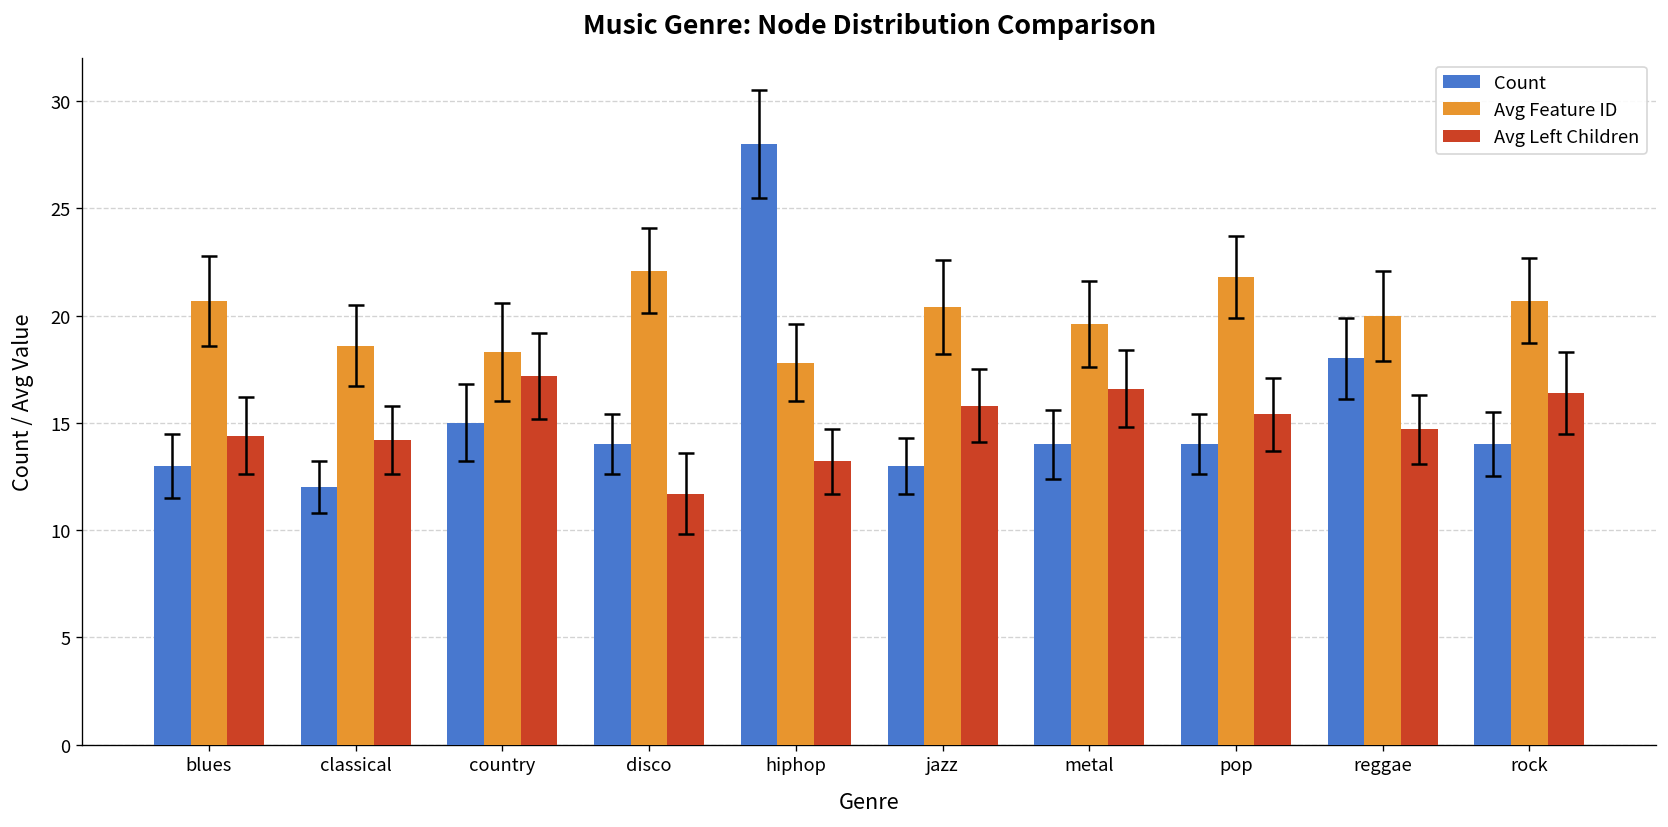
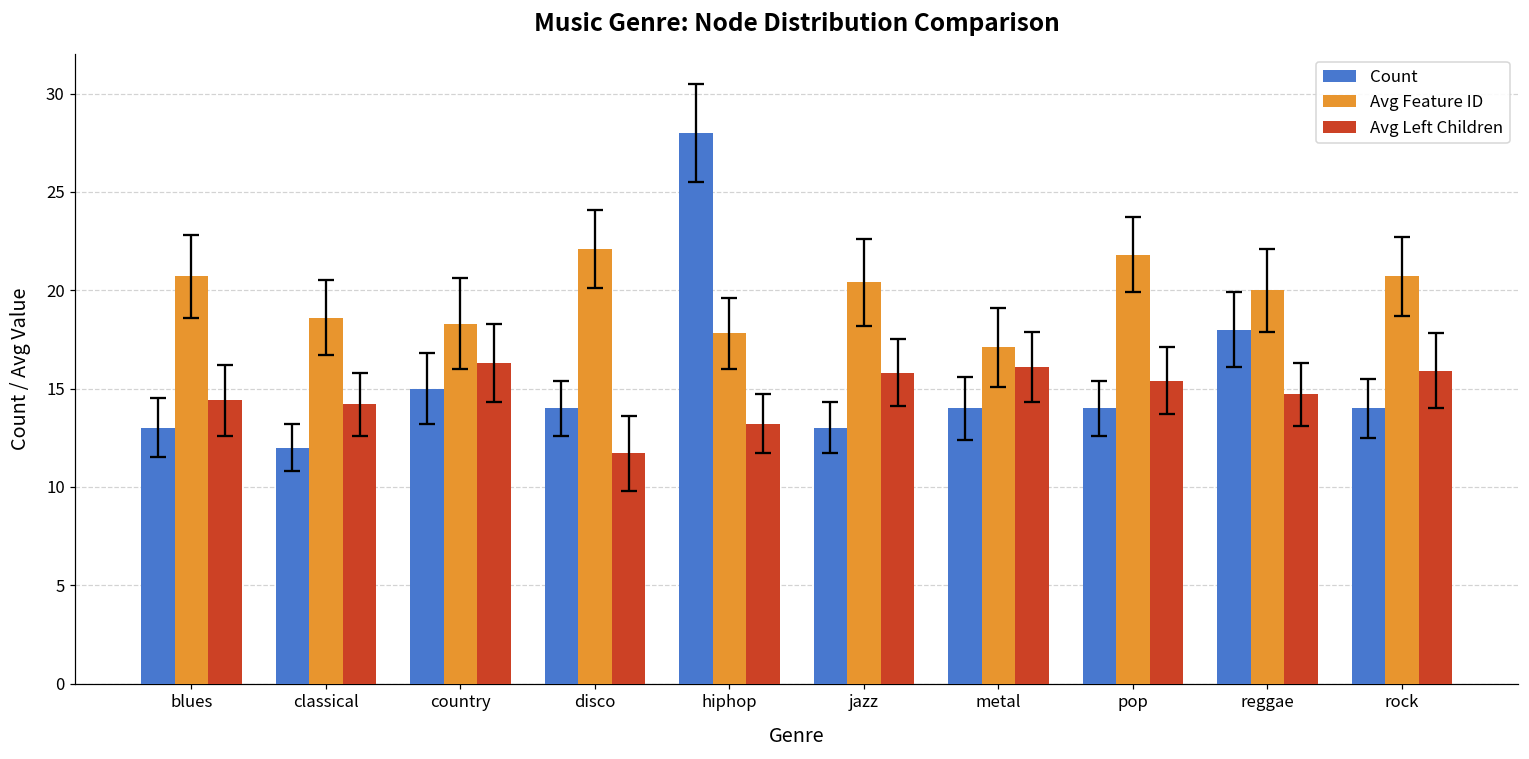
  {
    "Avg Feature ID": {
      "blues": 20.7,
      "classical": 18.6,
      "country": 18.3,
      "disco": 22.1,
      "hiphop": 17.8,
      "jazz": 20.4,
-     "metal": 19.6,
+     "metal": 17.1,
      "pop": 21.8,
      "reggae": 20.0,
      "rock": 20.7
    },
    "Avg Left Children": {
      "blues": 14.4,
      "classical": 14.2,
-     "country": 17.2,
+     "country": 16.3,
      "disco": 11.7,
      "hiphop": 13.2,
      "jazz": 15.8,
-     "metal": 16.6,
+     "metal": 16.1,
      "pop": 15.4,
      "reggae": 14.7,
-     "rock": 16.4
+     "rock": 15.9
    }
  }
